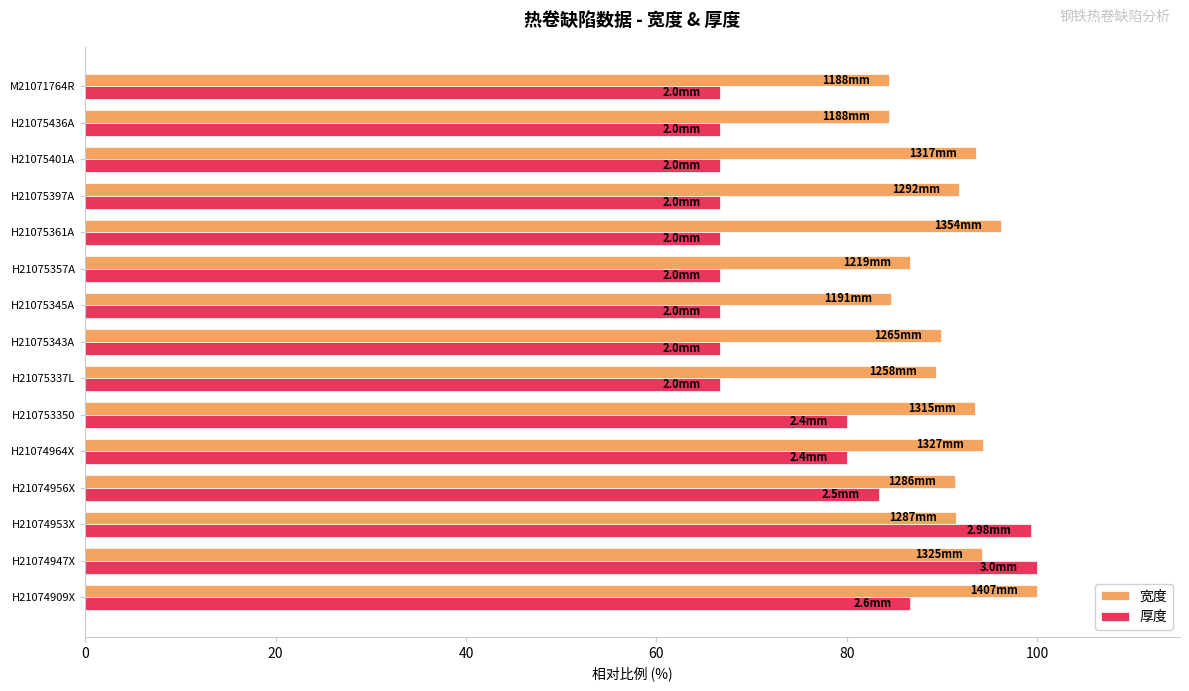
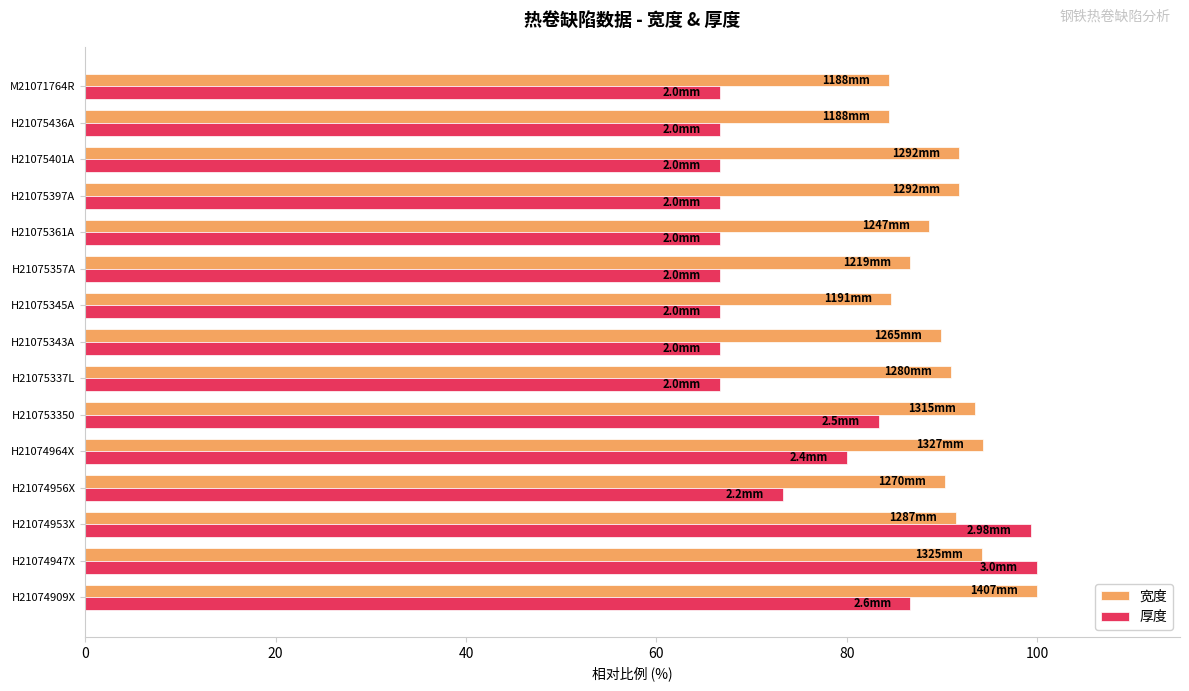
  {
    "宽度": {
-     "H21075401A": 1317,
-     "H21075361A": 1354,
-     "H21075337L": 1258,
-     "H21074956X": 1286
+     "H21075401A": 1292,
+     "H21075361A": 1247,
+     "H21075337L": 1280,
+     "H21074956X": 1270
    },
    "厚度": {
-     "H210753350": 2.4,
-     "H21074956X": 2.5
+     "H210753350": 2.5,
+     "H21074956X": 2.2
    }
  }
